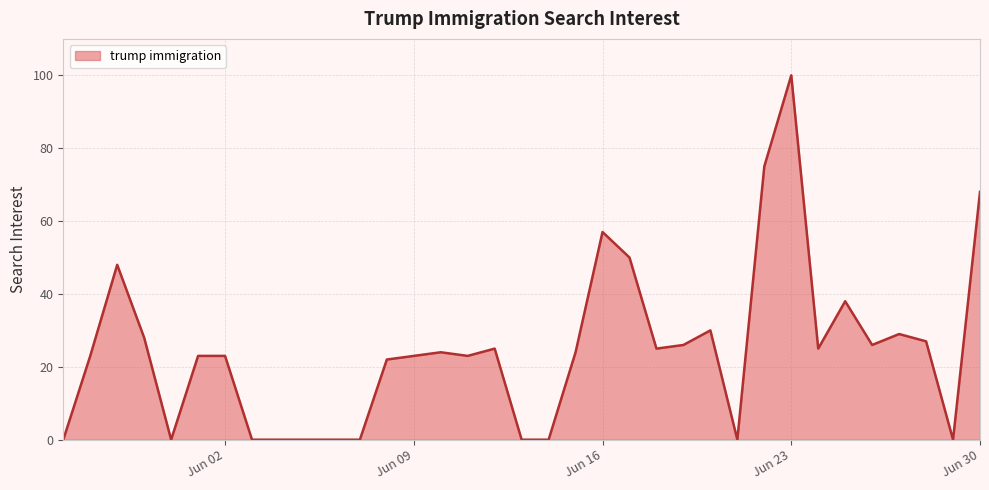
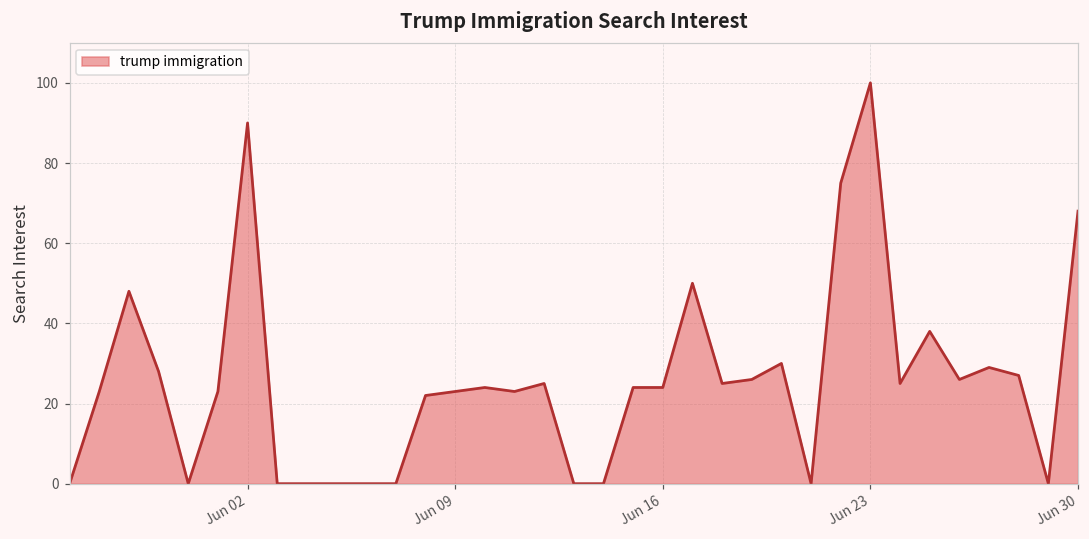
  {
-   "Jun 02": 23,
+   "Jun 02": 90,
    "Jun 09": 23,
-   "Jun 16": 57,
+   "Jun 16": 24,
    "Jun 23": 100,
    "Jun 30": 68
  }
